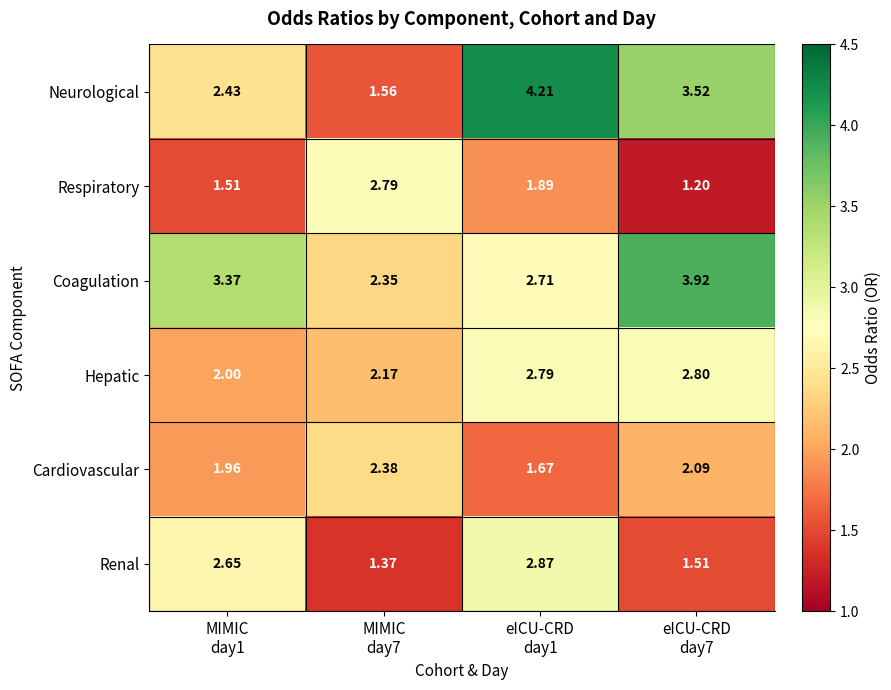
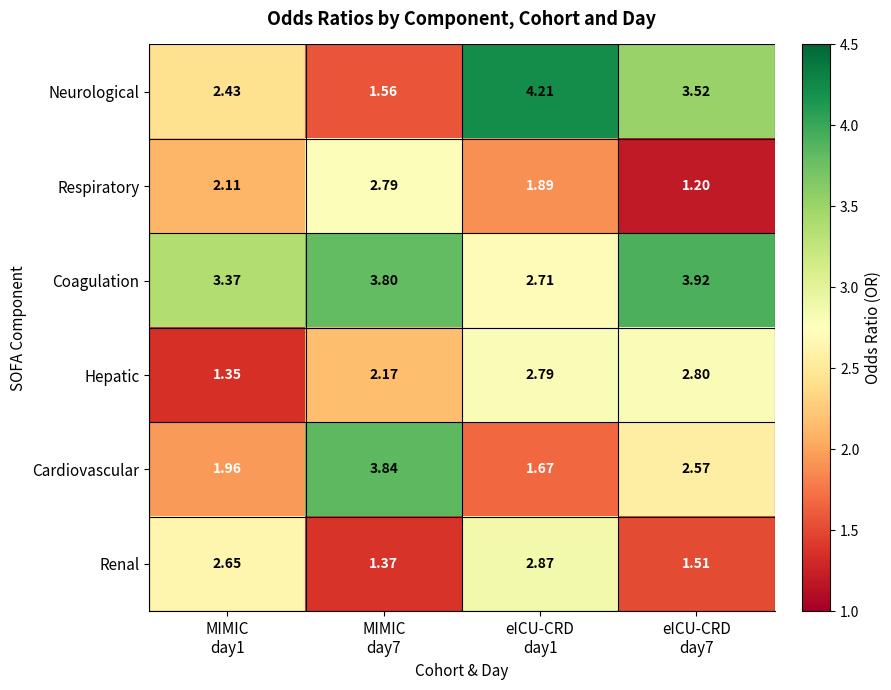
  {
    "Neurological": {
      "MIMIC day1": 2.43,
      "MIMIC day7": 1.56,
      "eICU-CRD day1": 4.21,
      "eICU-CRD day7": 3.52
    },
    "Respiratory": {
-     "MIMIC day1": 1.51,
+     "MIMIC day1": 2.11,
      "MIMIC day7": 2.79,
      "eICU-CRD day1": 1.89,
      "eICU-CRD day7": 1.20
    },
    "Coagulation": {
      "MIMIC day1": 3.37,
-     "MIMIC day7": 2.35,
+     "MIMIC day7": 3.80,
      "eICU-CRD day1": 2.71,
      "eICU-CRD day7": 3.92
    },
    "Hepatic": {
-     "MIMIC day1": 2.00,
+     "MIMIC day1": 1.35,
      "MIMIC day7": 2.17,
      "eICU-CRD day1": 2.79,
      "eICU-CRD day7": 2.80
    },
    "Cardiovascular": {
      "MIMIC day1": 1.96,
-     "MIMIC day7": 2.38,
+     "MIMIC day7": 3.84,
      "eICU-CRD day1": 1.67,
-     "eICU-CRD day7": 2.09
+     "eICU-CRD day7": 2.57
    },
    "Renal": {
      "MIMIC day1": 2.65,
      "MIMIC day7": 1.37,
      "eICU-CRD day1": 2.87,
      "eICU-CRD day7": 1.51
    }
  }
